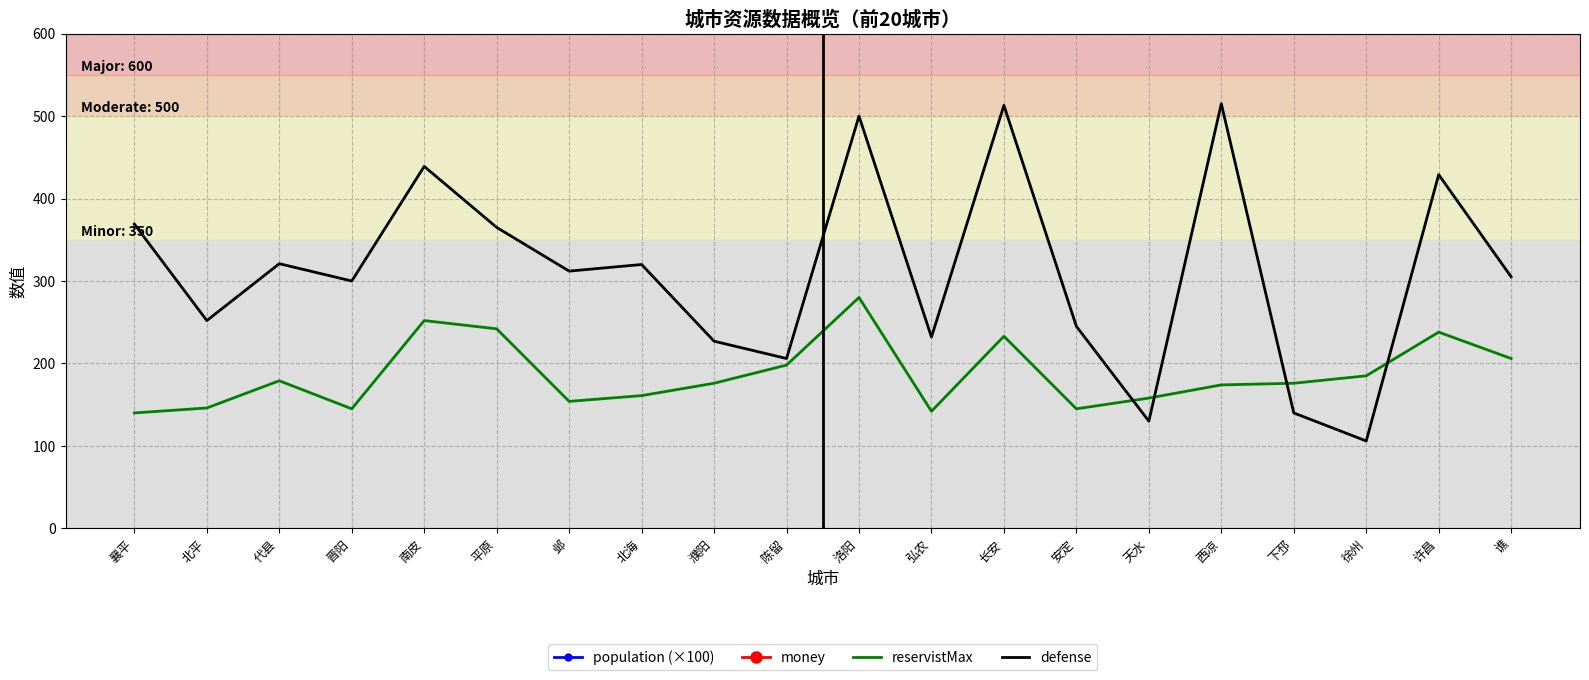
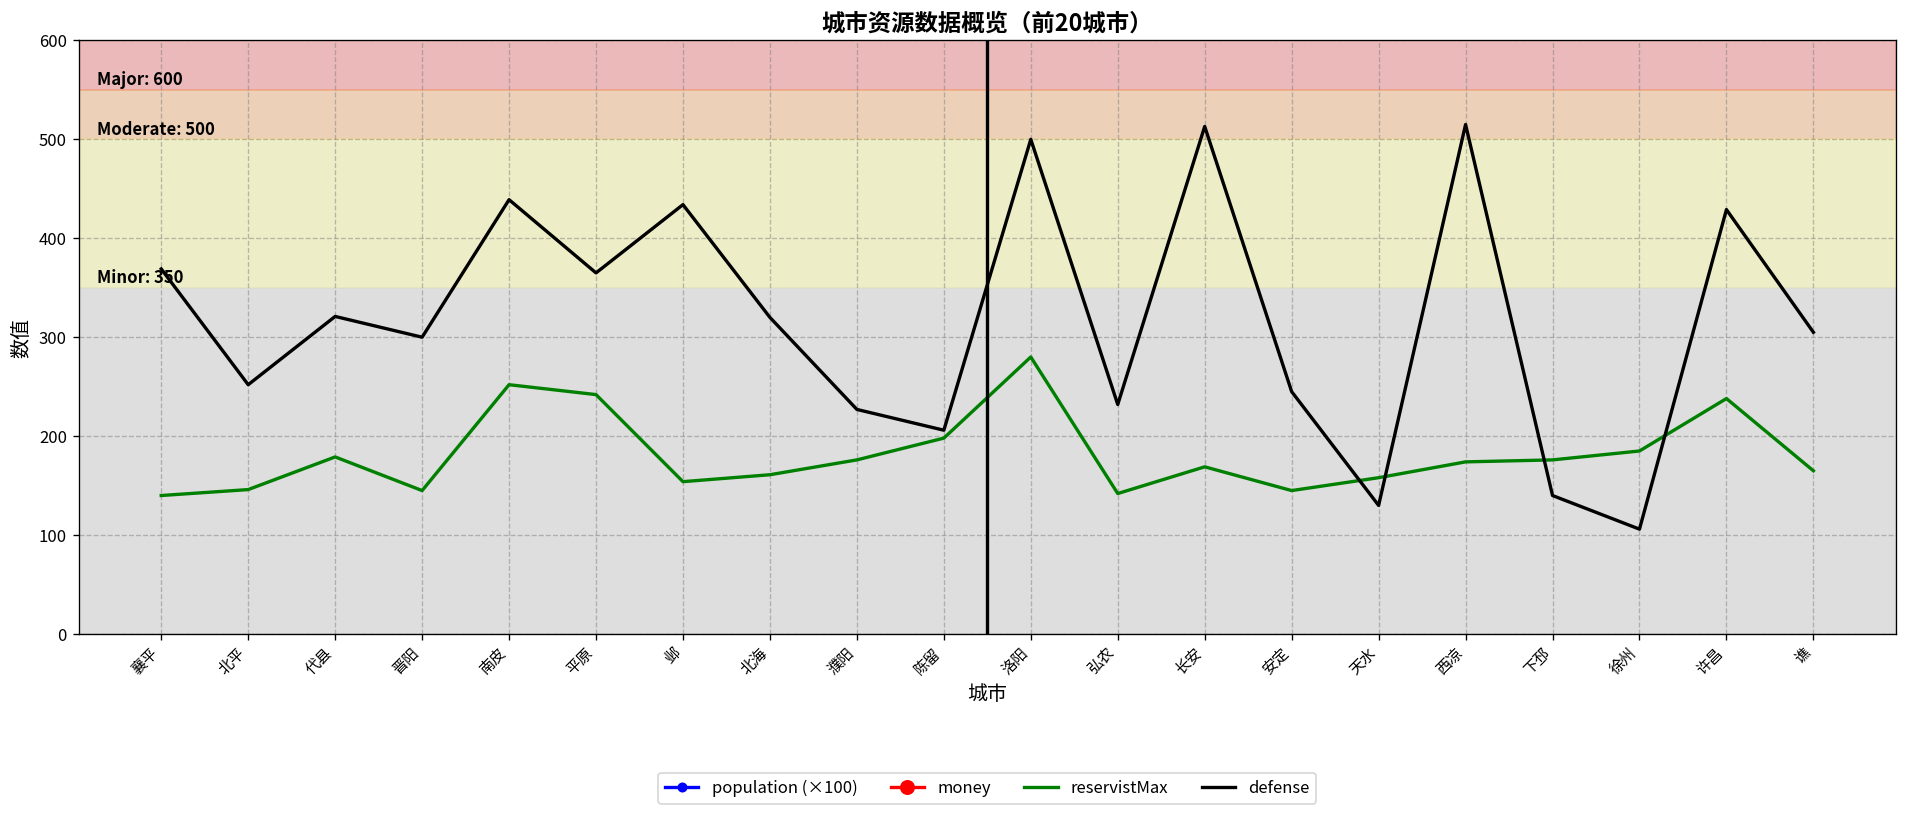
  {
    "reservistMax": {
      "襄平": 140,
      "北平": 150,
      "代县": 180,
      "晋阳": 150,
      "南皮": 250,
      "平原": 240,
      "邺": 150,
      "北海": 160,
      "濮阳": 180,
      "陈留": 200,
      "洛阳": 280,
      "弘农": 140,
-     "长安": 230,
+     "长安": 170,
      "安定": 150,
      "天水": 160,
      "西凉": 170,
      "下邳": 180,
      "徐州": 190,
      "许昌": 240,
-     "谯": 210
+     "谯": 170
    },
    "defense": {
      "北平": 250,
      "代县": 320,
      "晋阳": 300,
      "南皮": 440,
      "平原": 370,
-     "邺": 310,
+     "邺": 430,
      "北海": 320,
      "濮阳": 230,
      "陈留": 210,
      "洛阳": 500,
      "弘农": 230,
      "长安": 510,
      "安定": 250,
      "天水": 130,
      "西凉": 520,
      "下邳": 140,
      "徐州": 110,
      "许昌": 430,
      "谯": 310
    }
  }
